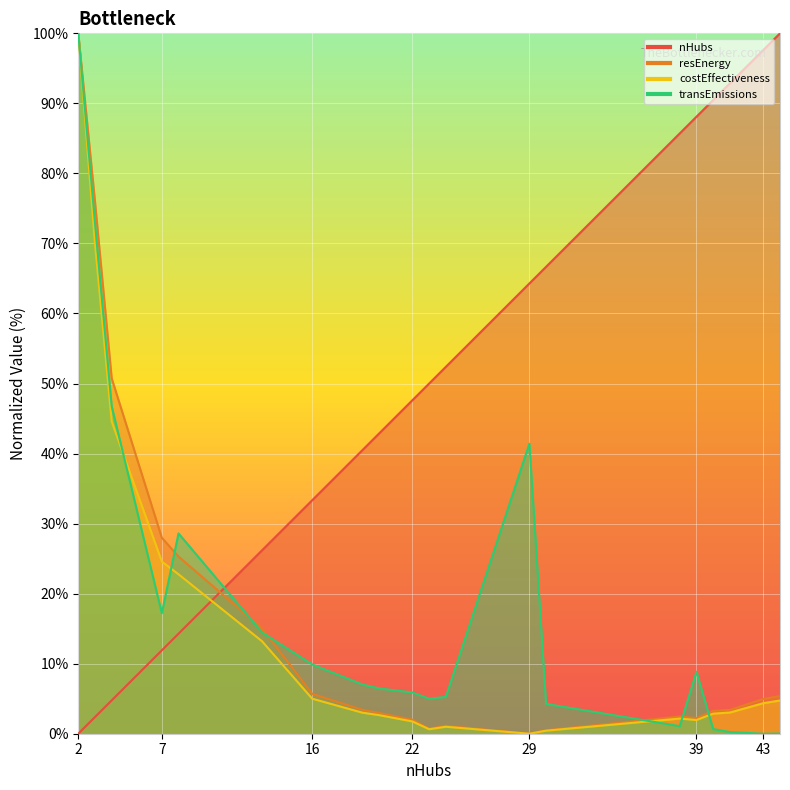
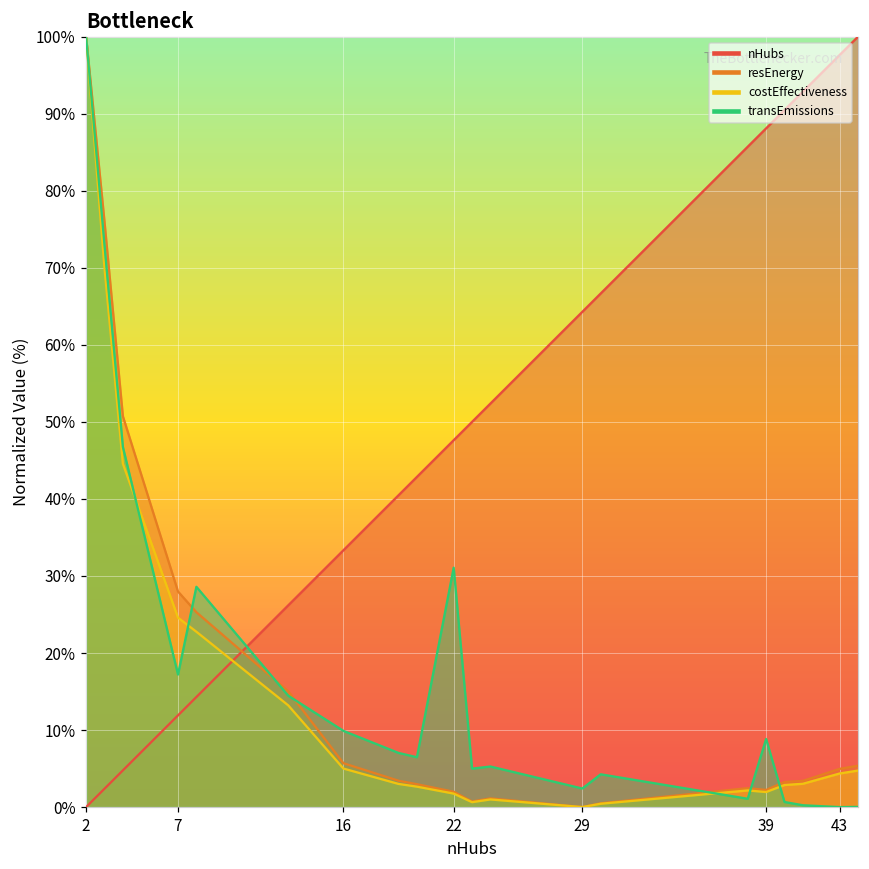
  {
    "transEmissions": {
      "7": "17%",
      "16": "10%",
-     "22": "6%",
-     "29": "41%",
+     "22": "31%",
+     "29": "2%",
      "39": "9%",
      "43": "0%"
    }
  }
